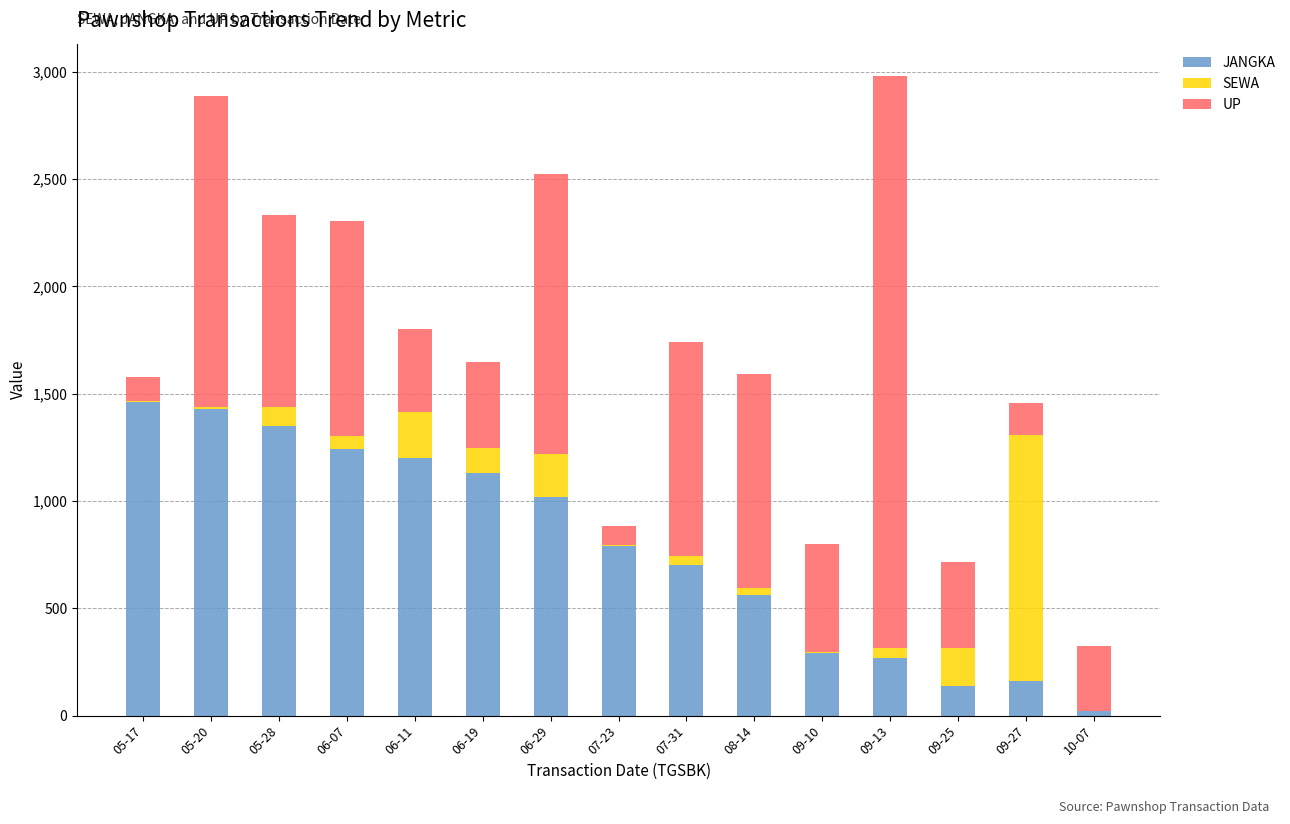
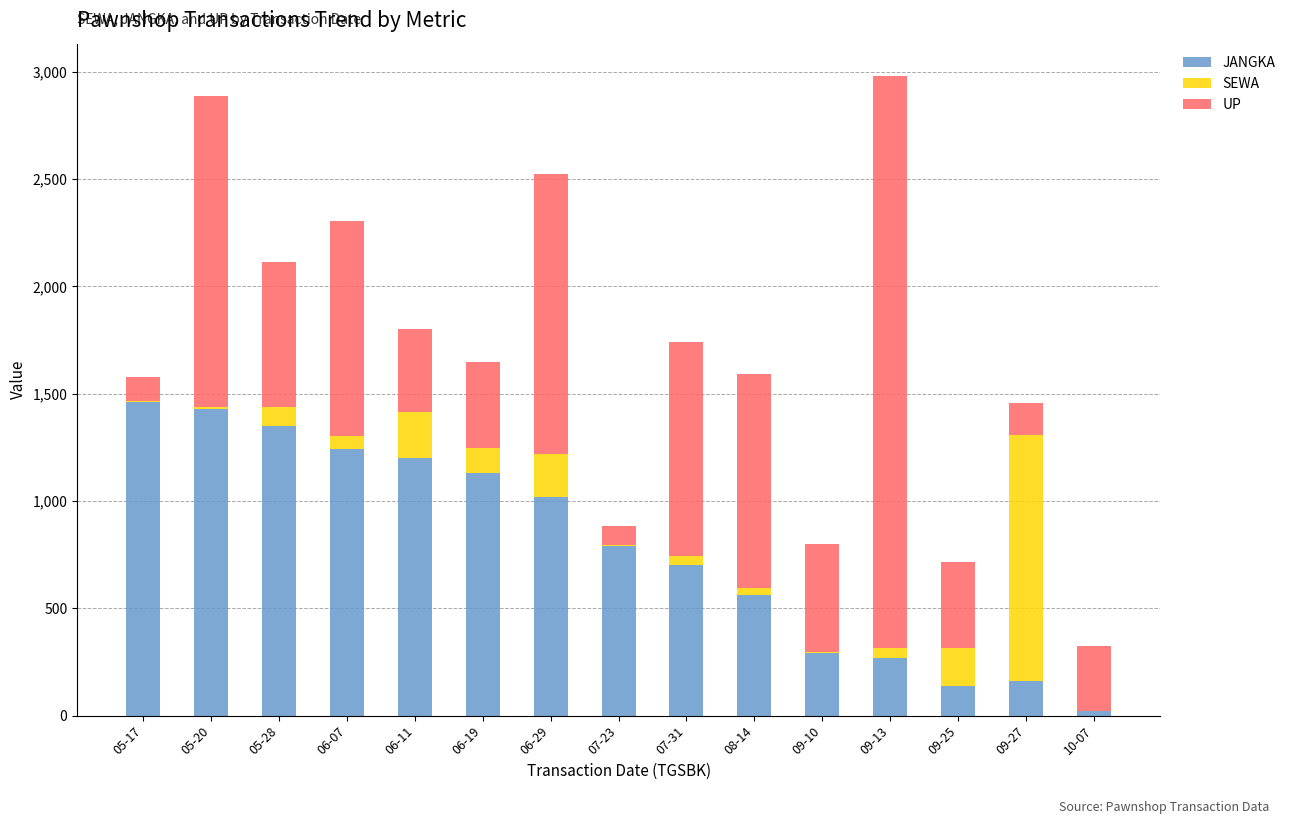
  {
    "JANGKA": {
      "05-17": "1,460",
      "05-20": "1,430",
      "05-28": "1,350",
      "06-07": "1,240",
      "06-11": "1,200",
      "06-19": "1,130",
      "06-29": "1,020",
      "07-23": "790",
      "07-31": "700",
      "08-14": "560",
      "09-10": "290",
      "09-13": "270",
      "09-25": "140",
      "09-27": "160",
      "10-07": "20"
    },
    "SEWA": {
      "05-28": "90",
      "06-07": "60",
      "06-11": "220",
      "06-19": "120",
      "06-29": "200",
      "07-31": "40",
      "08-14": "30",
      "09-13": "40",
      "09-25": "180",
      "09-27": "1,150"
    },
    "UP": {
      "05-17": "110",
      "05-20": "1,450",
-     "05-28": "890",
+     "05-28": "670",
      "06-07": "1,000",
      "06-11": "380",
      "06-19": "400",
      "06-29": "1,310",
      "07-23": "90",
      "07-31": "1,000",
      "08-14": "1,000",
      "09-10": "500",
      "09-13": "2,670",
      "09-25": "400",
      "09-27": "150",
      "10-07": "300"
    }
  }
